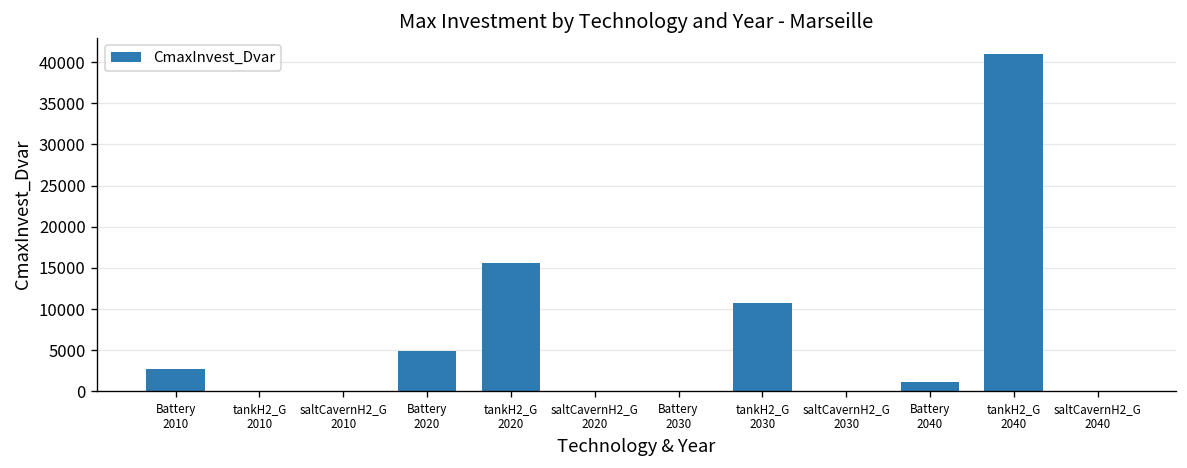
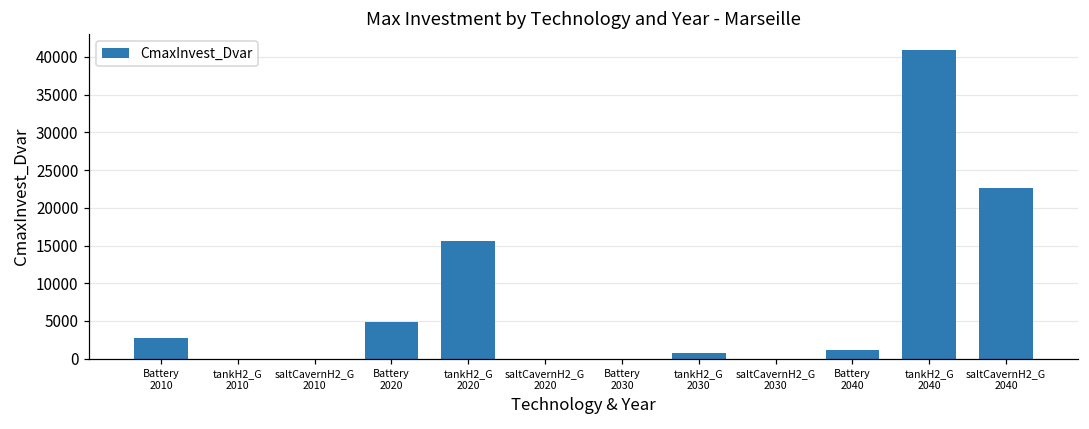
  {
    "Battery 2010": 3000,
    "tankH2_G 2010": 0,
    "saltCavernH2_G 2010": 0,
    "Battery 2020": 5000,
    "tankH2_G 2020": 16000,
    "saltCavernH2_G 2020": 0,
    "Battery 2030": 0,
-   "tankH2_G 2030": 11000,
+   "tankH2_G 2030": 1000,
    "saltCavernH2_G 2030": 0,
    "Battery 2040": 1000,
    "tankH2_G 2040": 41000,
-   "saltCavernH2_G 2040": 0
+   "saltCavernH2_G 2040": 23000
  }
